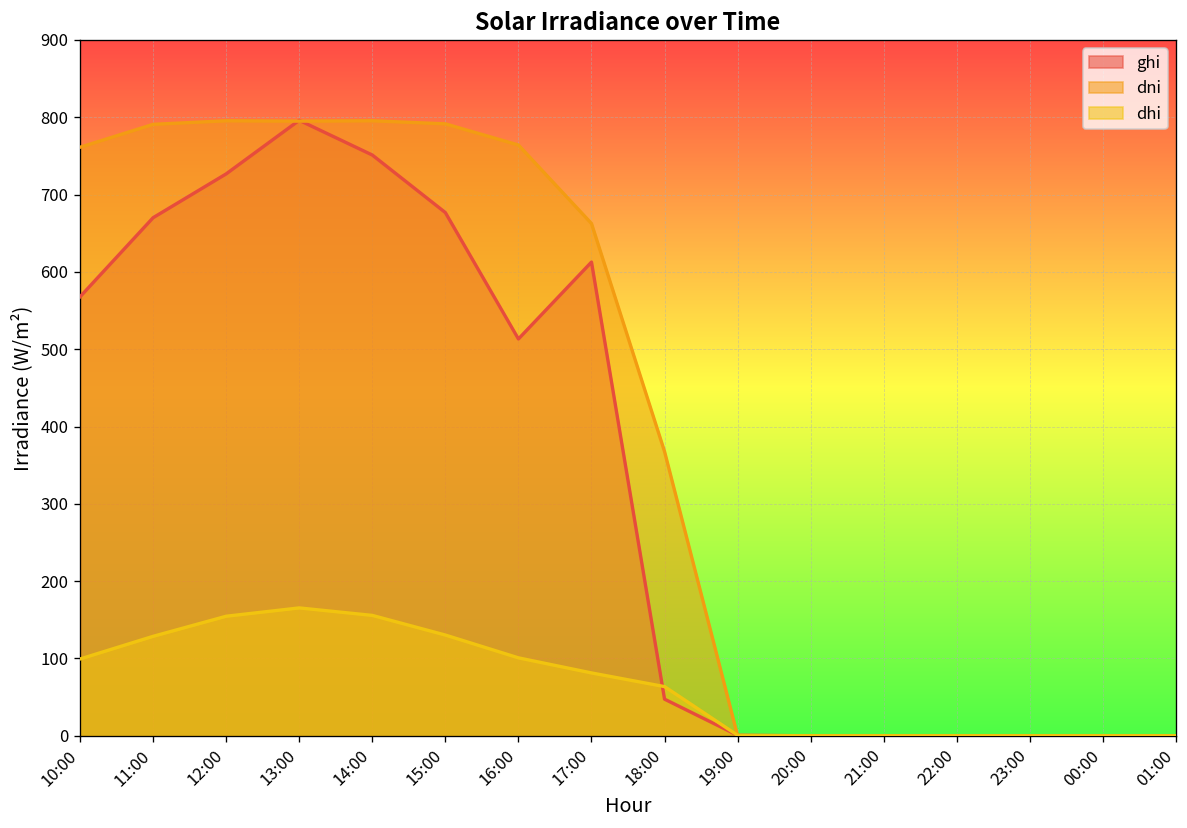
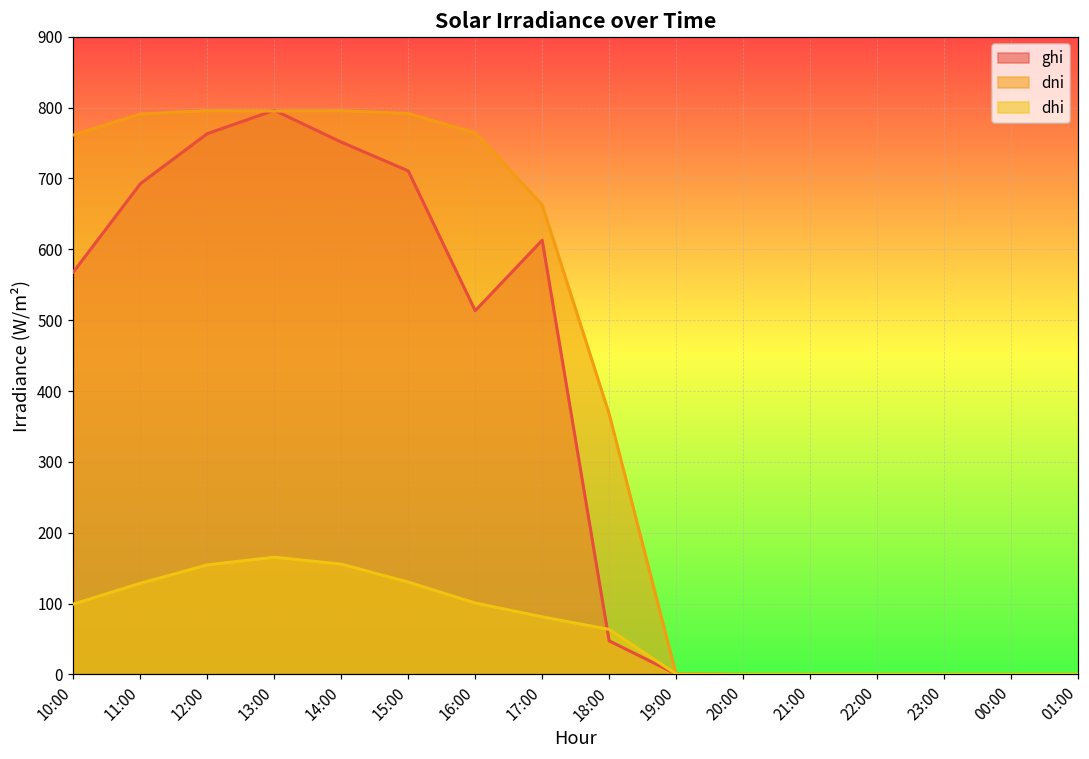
  {
    "ghi": {
      "10:00": 570,
-     "11:00": 670,
-     "12:00": 730,
+     "11:00": 690,
+     "12:00": 760,
      "14:00": 750,
-     "15:00": 680,
+     "15:00": 710,
      "16:00": 510,
      "17:00": 610,
      "18:00": 50
    }
  }
